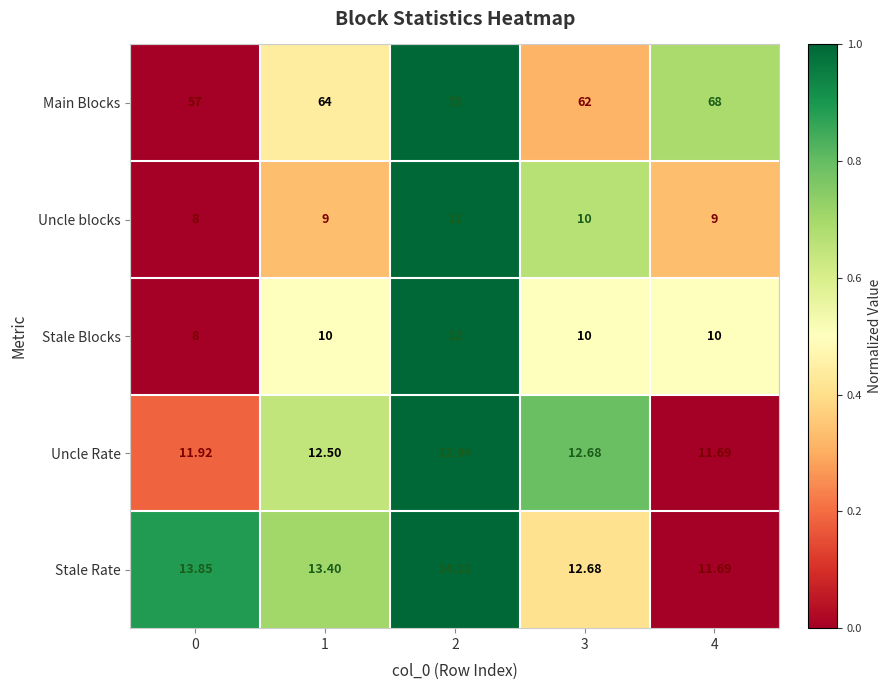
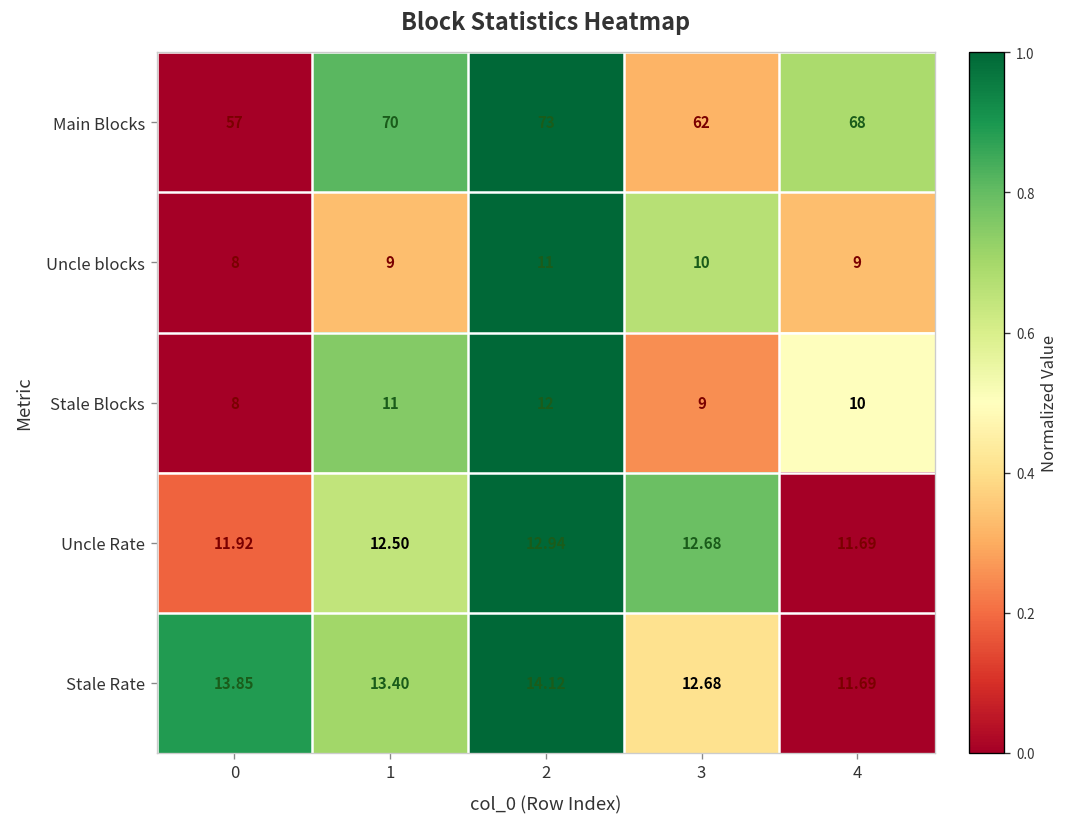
  {
    "Main Blocks": {
-     "1": 64,
+     "1": 70,
      "3": 62,
      "4": 68
    },
    "Uncle blocks": {
      "1": 9,
      "3": 10,
      "4": 9
    },
    "Stale Blocks": {
-     "1": 10,
-     "3": 10,
+     "1": 11,
+     "3": 9,
      "4": 10
    },
    "Uncle Rate": {
      "0": 11.92,
      "1": 12.50,
      "3": 12.68
    },
    "Stale Rate": {
      "0": 13.85,
      "1": 13.40,
      "3": 12.68
    }
  }
